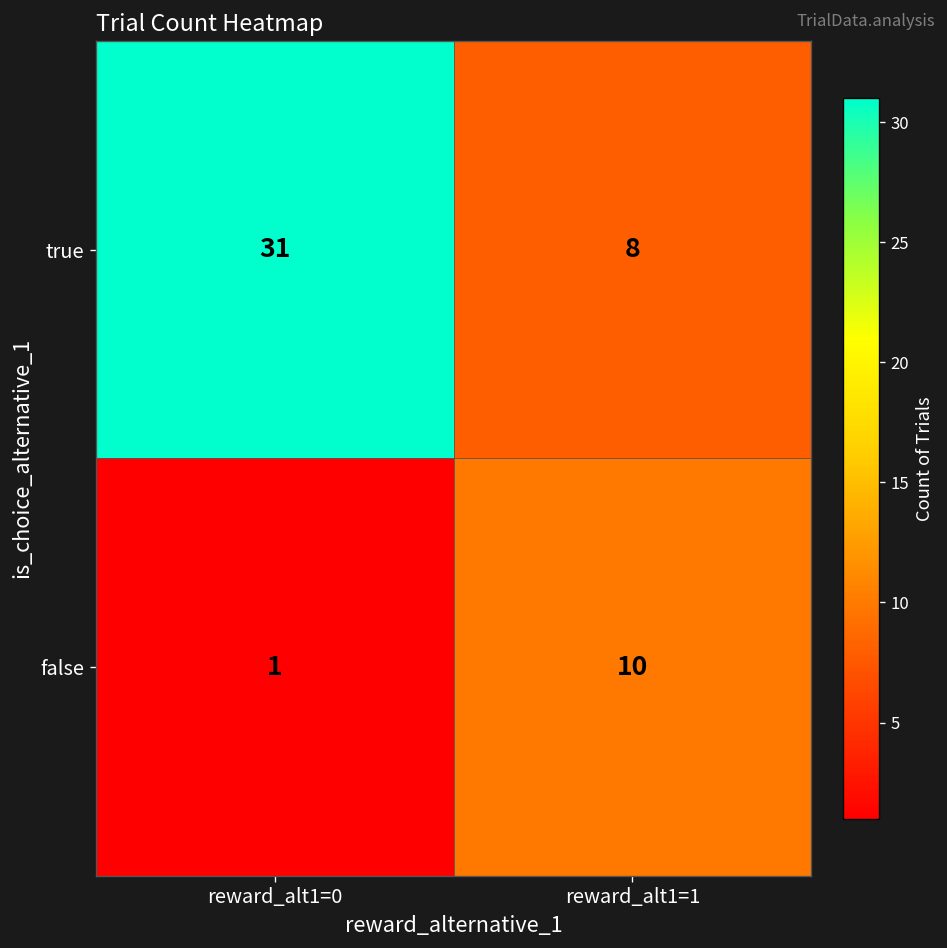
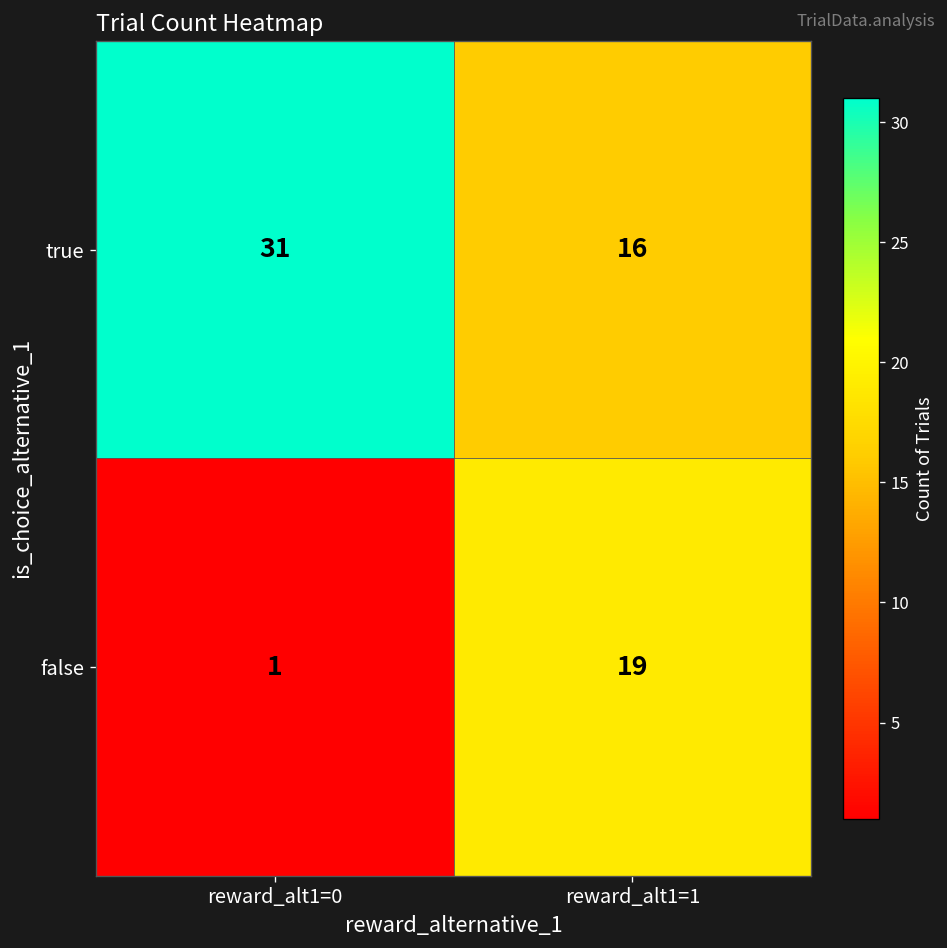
  {
    "true": {
      "reward_alt1=0": 31,
-     "reward_alt1=1": 8
+     "reward_alt1=1": 16
    },
    "false": {
      "reward_alt1=0": 1,
-     "reward_alt1=1": 10
+     "reward_alt1=1": 19
    }
  }
